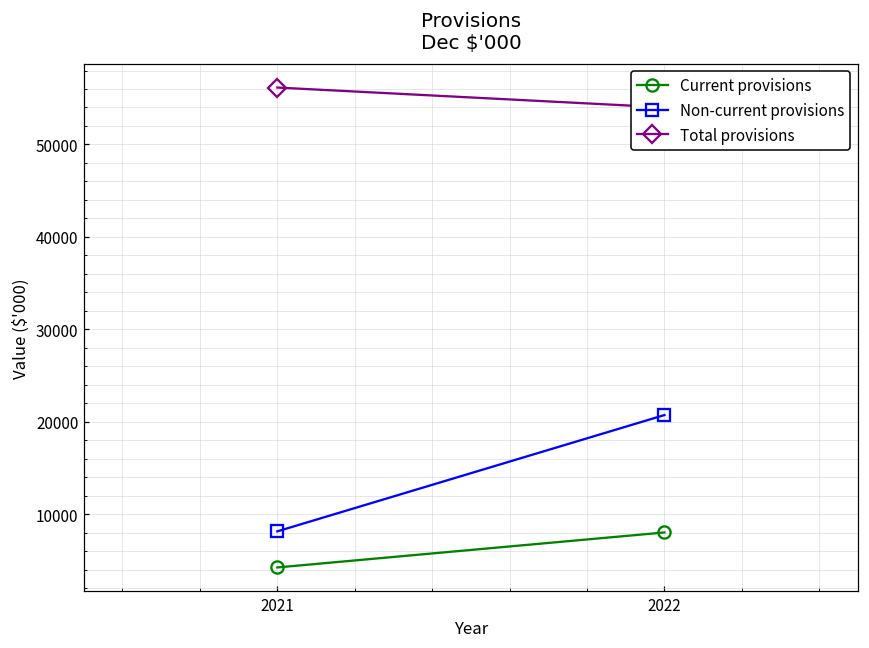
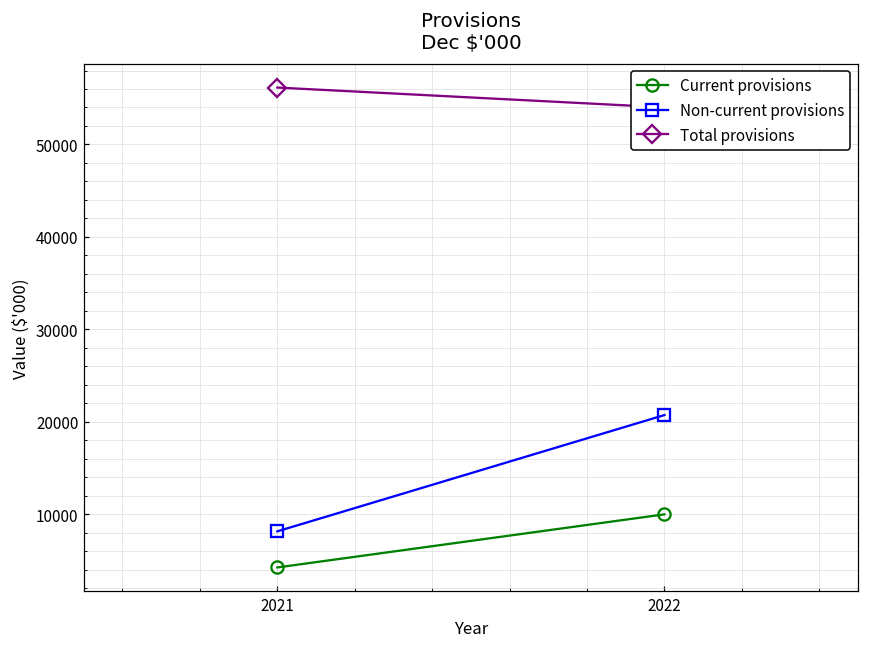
  {
    "Current provisions": {
      "2021": 4000,
-     "2022": 8000
+     "2022": 10000
    },
    "Non-current provisions": {
      "2021": 8000,
      "2022": 21000
    },
    "Total provisions": {
      "2021": 56000
    }
  }
